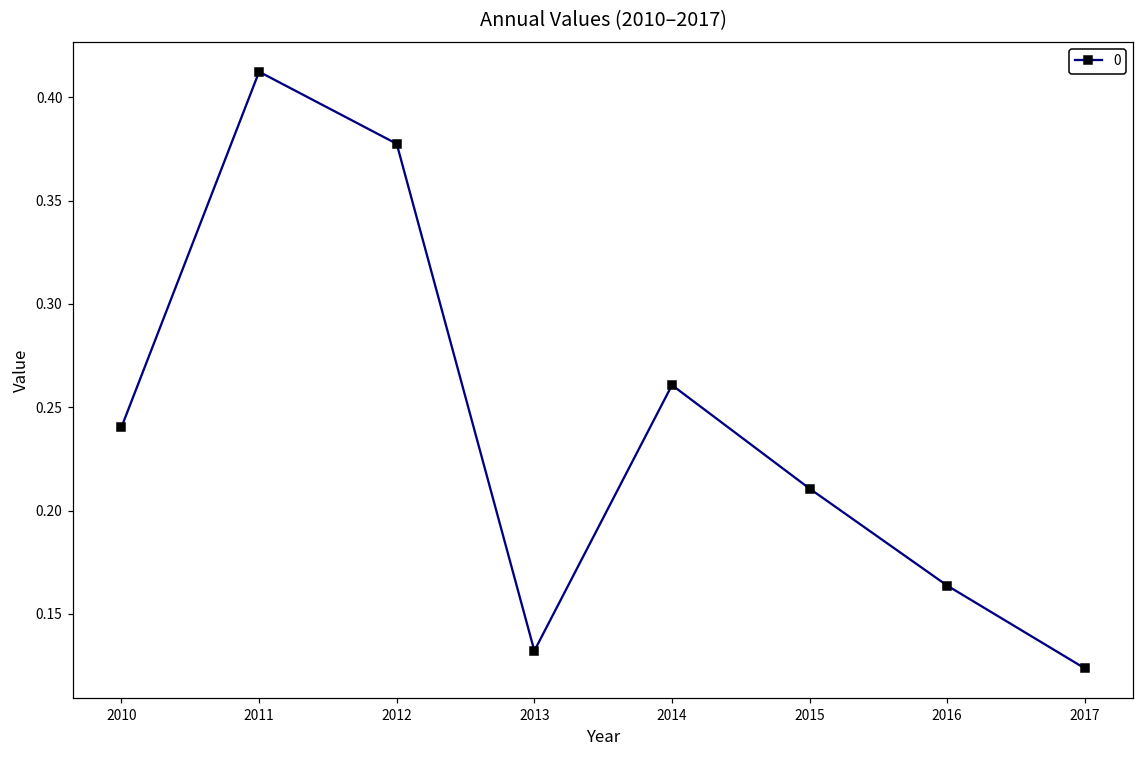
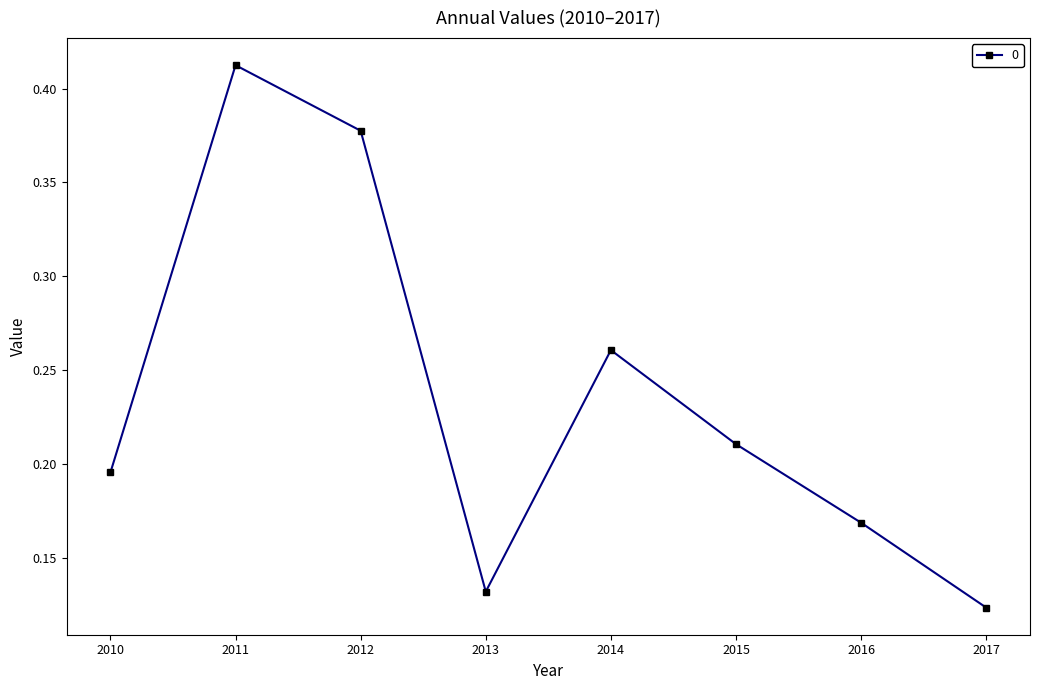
  {
-   "2010": 0.240,
+   "2010": 0.196,
    "2011": 0.412,
    "2012": 0.378,
    "2013": 0.132,
    "2014": 0.261,
    "2015": 0.211,
-   "2016": 0.164,
+   "2016": 0.169,
    "2017": 0.124
  }
